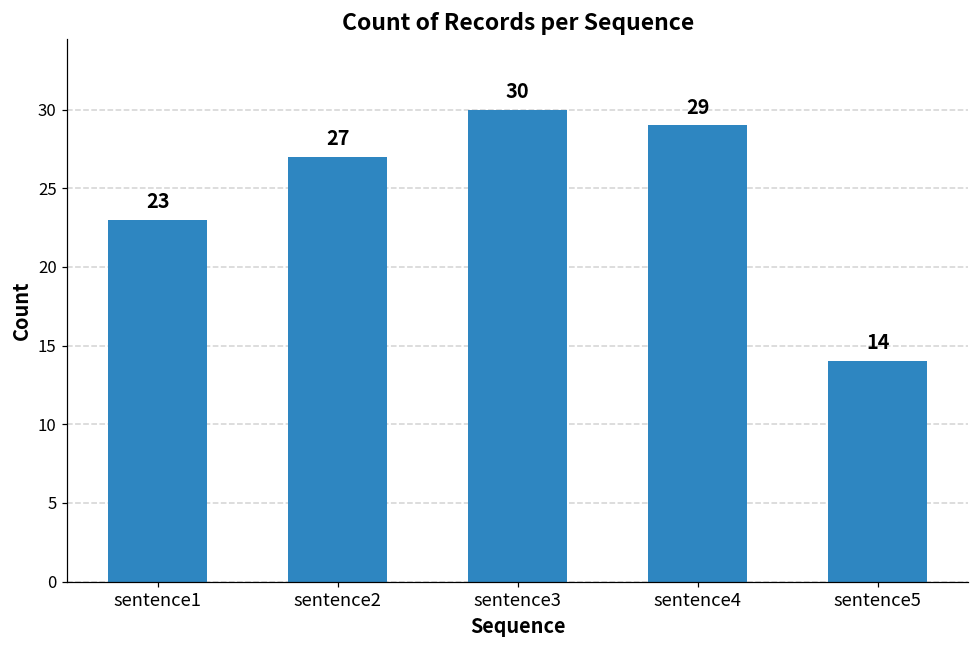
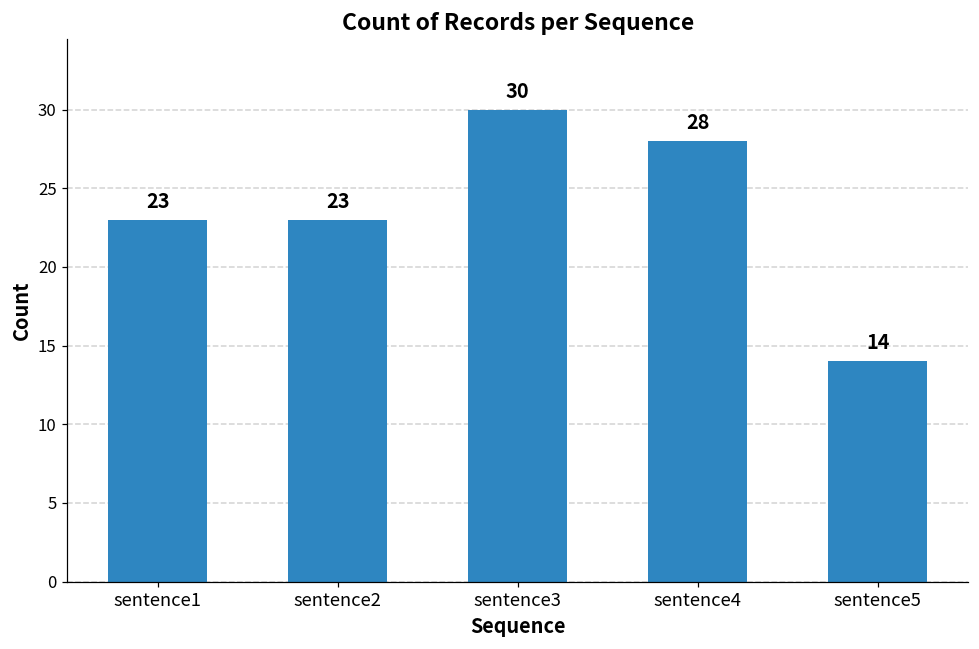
  {
    "sentence1": 23,
-   "sentence2": 27,
+   "sentence2": 23,
    "sentence3": 30,
-   "sentence4": 29,
+   "sentence4": 28,
    "sentence5": 14
  }
